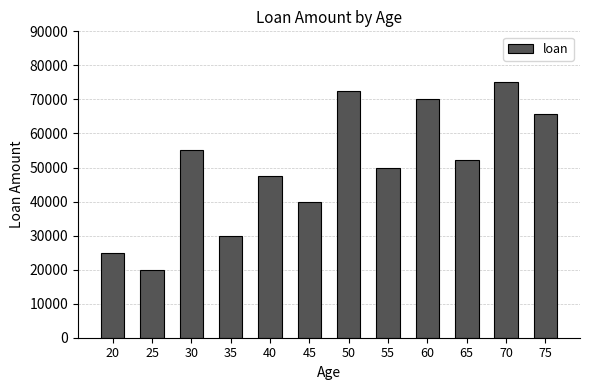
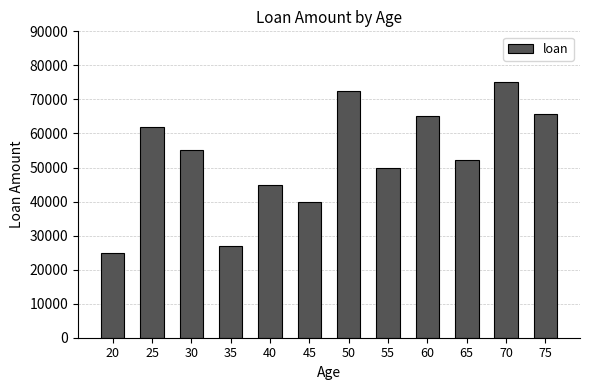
  {
    "20": 25000,
-   "25": 20000,
+   "25": 62000,
    "30": 55000,
-   "35": 30000,
-   "40": 47000,
+   "35": 27000,
+   "40": 45000,
    "45": 40000,
    "50": 72000,
    "55": 50000,
-   "60": 70000,
+   "60": 65000,
    "65": 52000,
    "70": 75000,
    "75": 66000
  }
